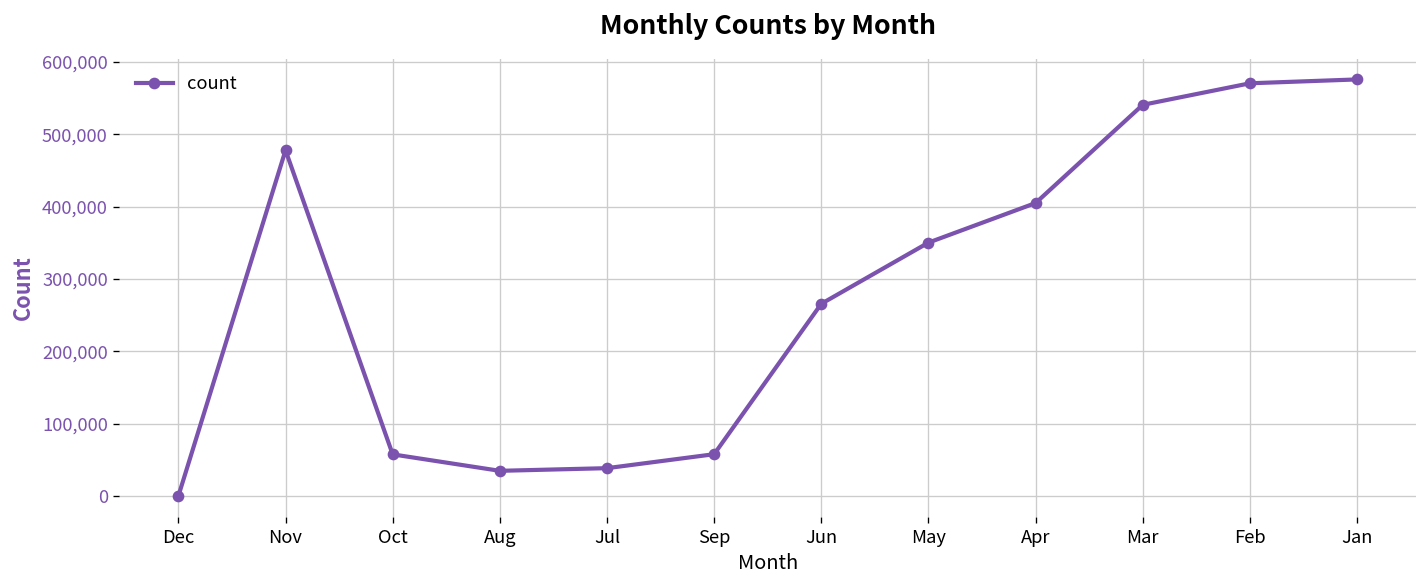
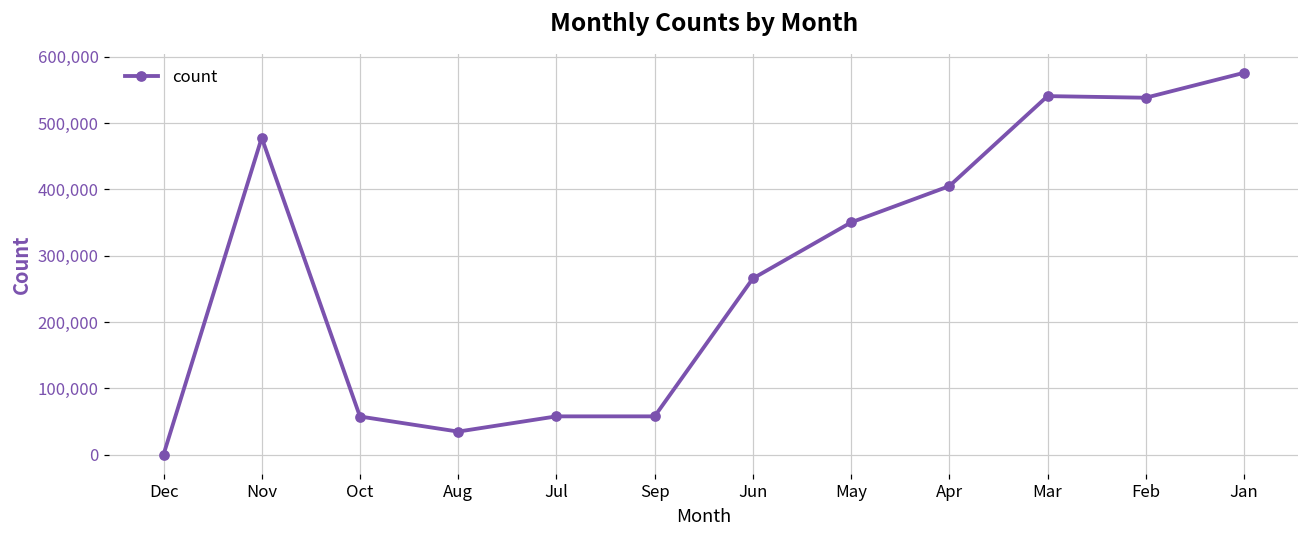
  {
    "Dec": "0",
    "Nov": "480,000",
    "Oct": "60,000",
    "Aug": "30,000",
-   "Jul": "40,000",
+   "Jul": "60,000",
    "Sep": "60,000",
    "Jun": "270,000",
    "May": "350,000",
    "Apr": "410,000",
    "Mar": "540,000",
-   "Feb": "570,000",
+   "Feb": "540,000",
    "Jan": "580,000"
  }
